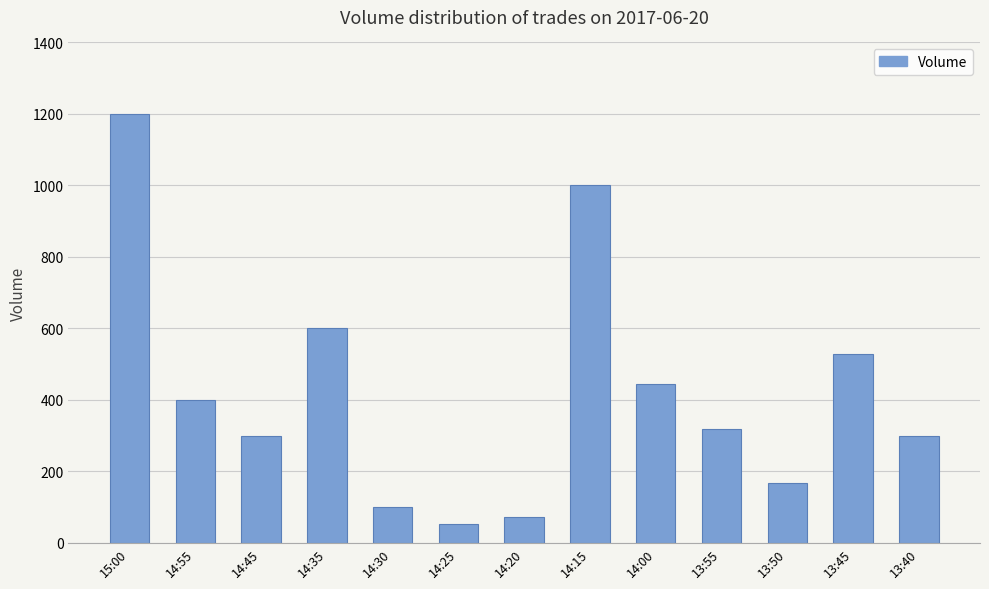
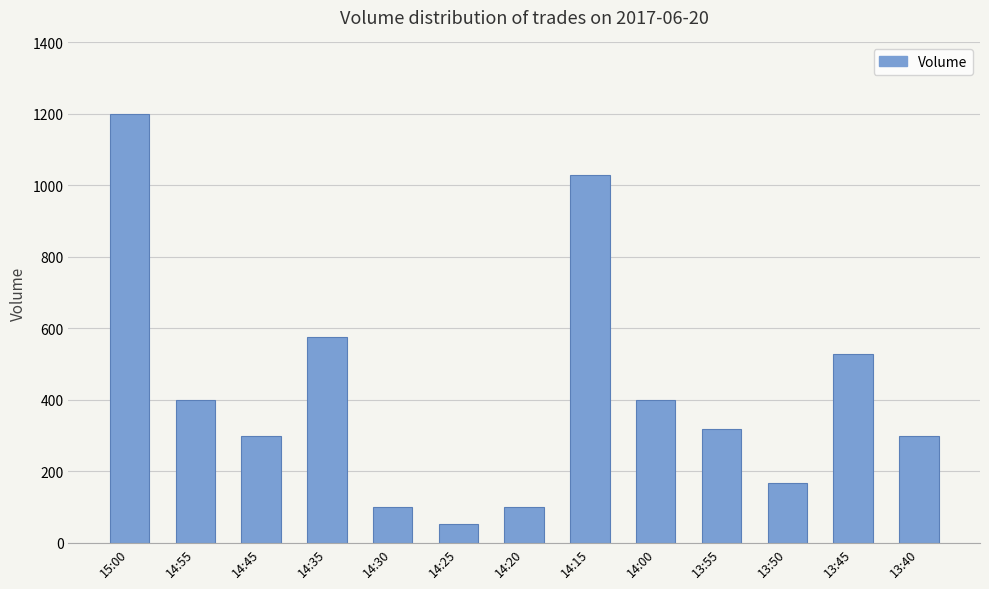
  {
    "15:00": 1200,
    "14:55": 400,
    "14:45": 300,
-   "14:35": 600,
+   "14:35": 580,
    "14:30": 100,
    "14:25": 50,
-   "14:20": 70,
-   "14:15": 1000,
-   "14:00": 450,
+   "14:20": 100,
+   "14:15": 1030,
+   "14:00": 400,
    "13:55": 320,
    "13:50": 170,
    "13:45": 530,
    "13:40": 300
  }
